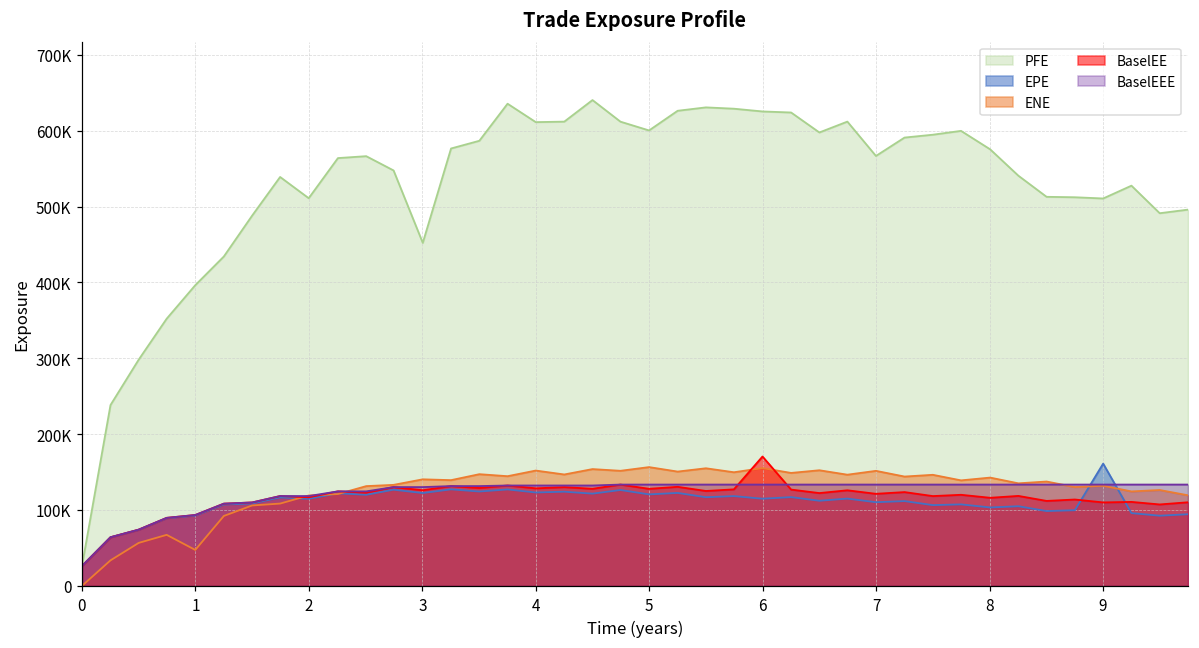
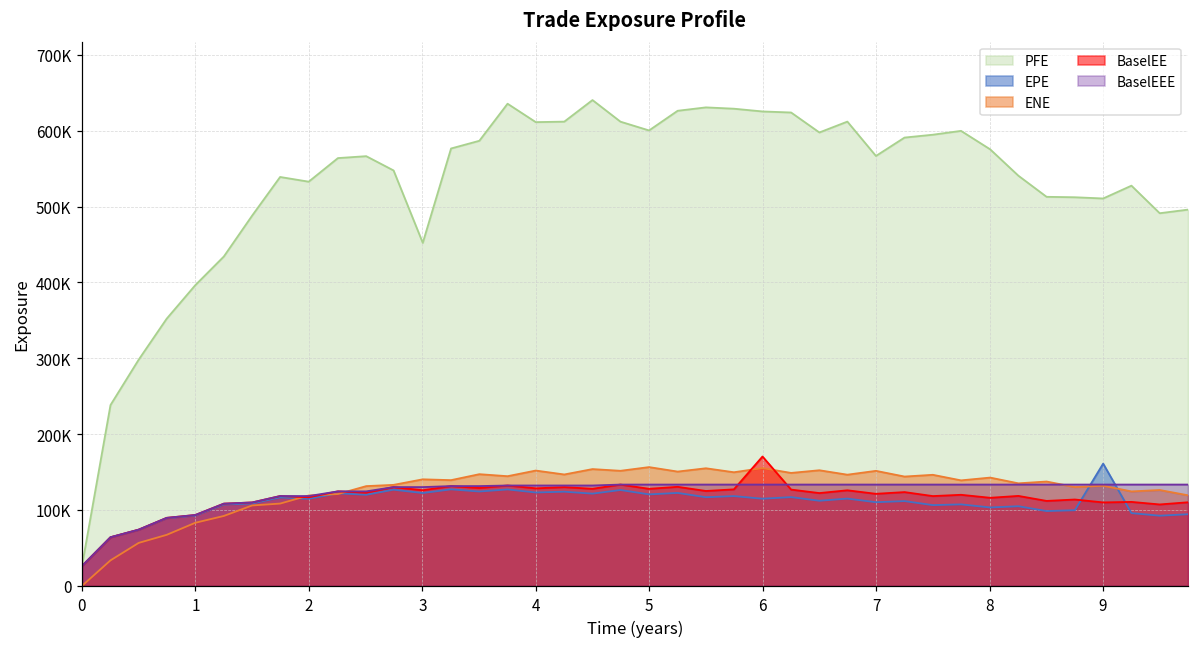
  {
    "PFE": {
      "1": 400000,
-     "2": 510000,
+     "2": 530000,
      "3": 450000,
      "4": 610000,
      "5": 600000,
      "6": 630000,
      "7": 570000,
      "9": 510000
    },
    "EPE": {
      "4": 120000,
      "5": 120000,
      "6": 110000,
      "7": 110000,
      "9": 160000
    },
    "ENE": {
      "0": 0,
-     "1": 50000,
+     "1": 80000,
      "3": 140000,
      "4": 150000,
      "5": 160000,
      "6": 160000,
      "7": 150000
    },
    "BaselEE": {
      "4": 130000,
      "5": 130000,
      "6": 170000,
      "7": 120000,
      "9": 110000
    },
    "BaselEEE": {
      "3": 130000,
      "4": 130000,
      "5": 130000,
      "6": 130000,
      "7": 130000
    }
  }
